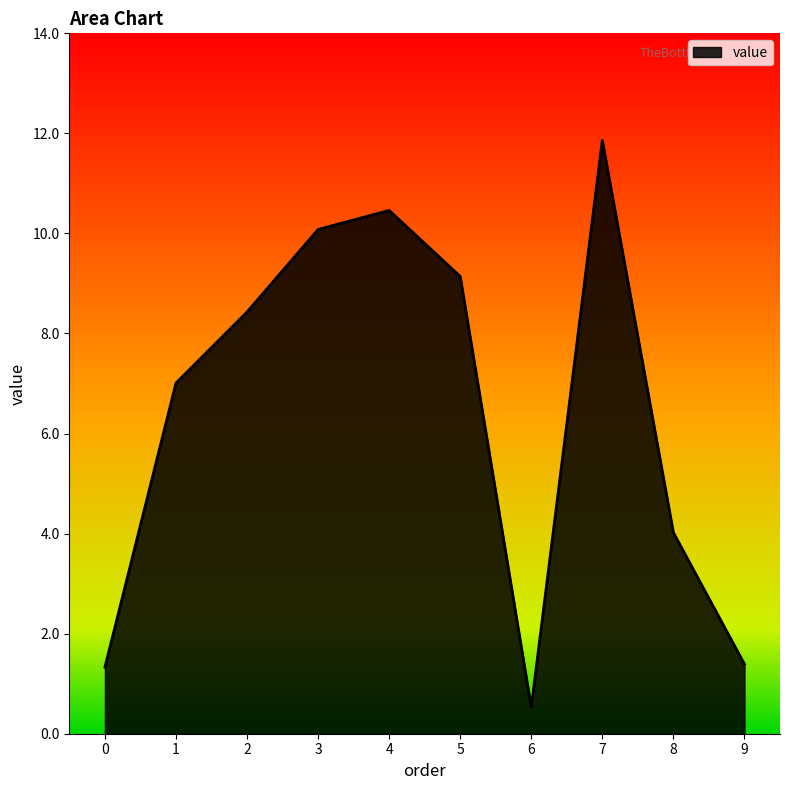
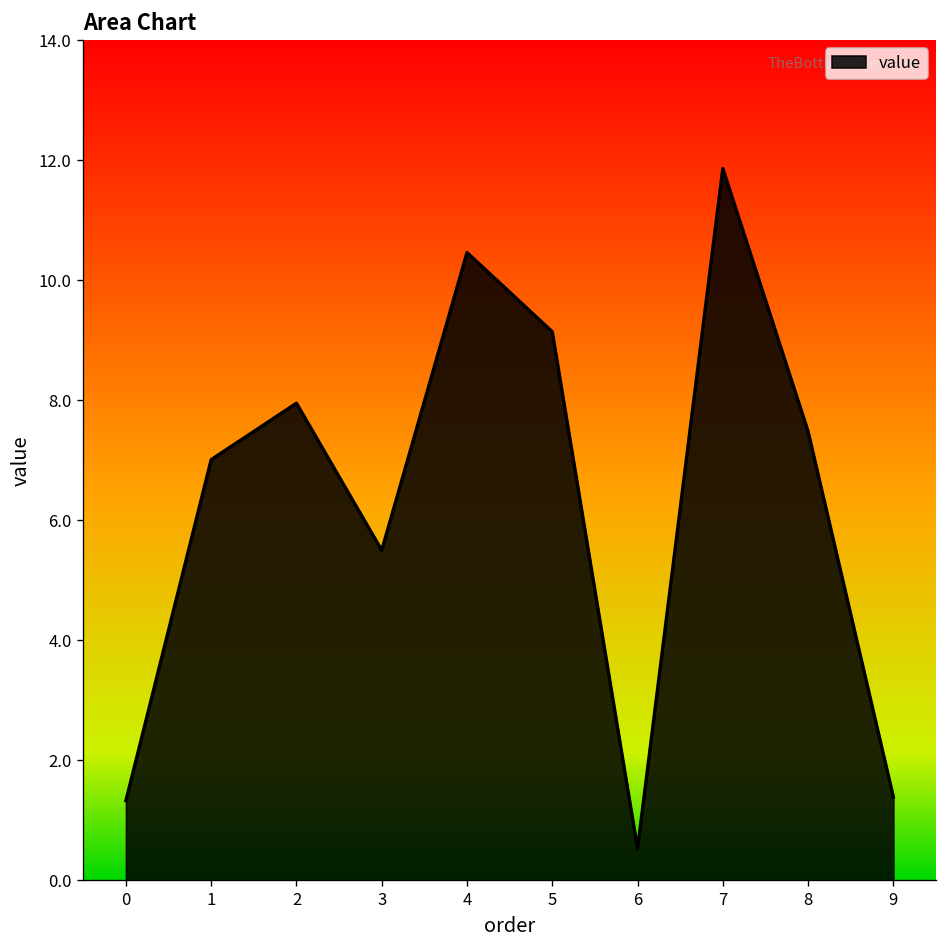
  {
    "0": 1.3,
    "1": 7.0,
-   "2": 8.4,
-   "3": 10.1,
+   "2": 8.0,
+   "3": 5.5,
    "4": 10.5,
    "5": 9.1,
    "6": 0.5,
    "7": 11.9,
-   "8": 4.0,
+   "8": 7.5,
    "9": 1.4
  }
